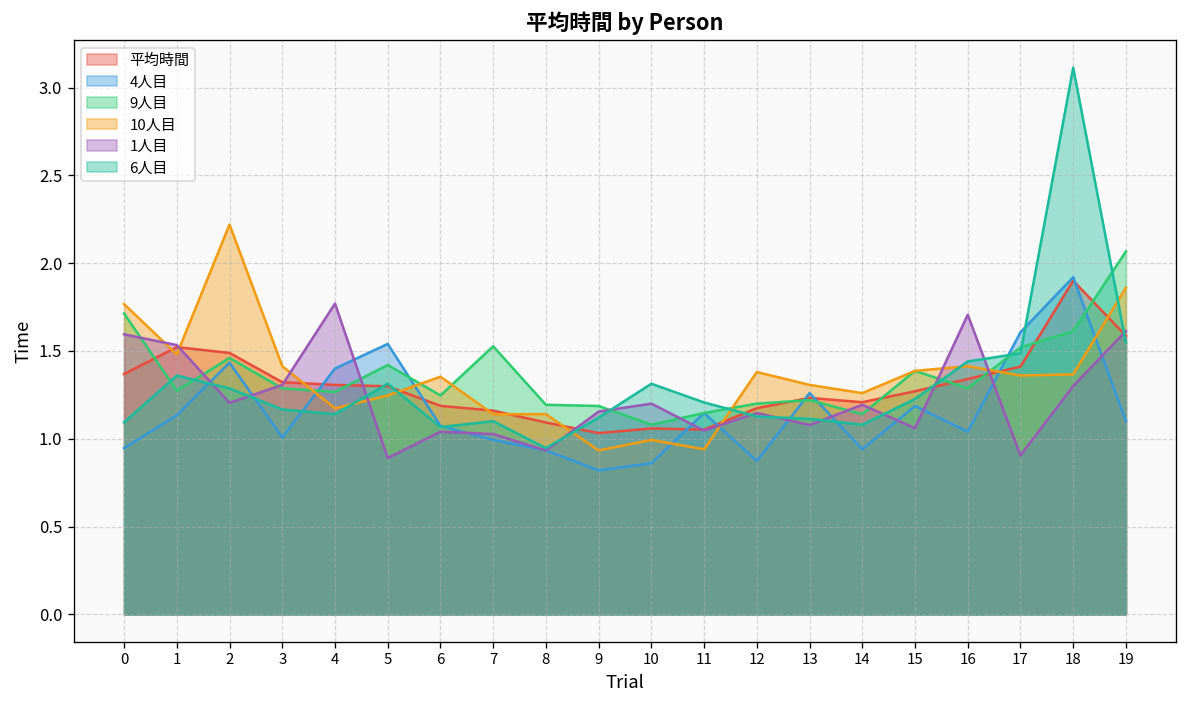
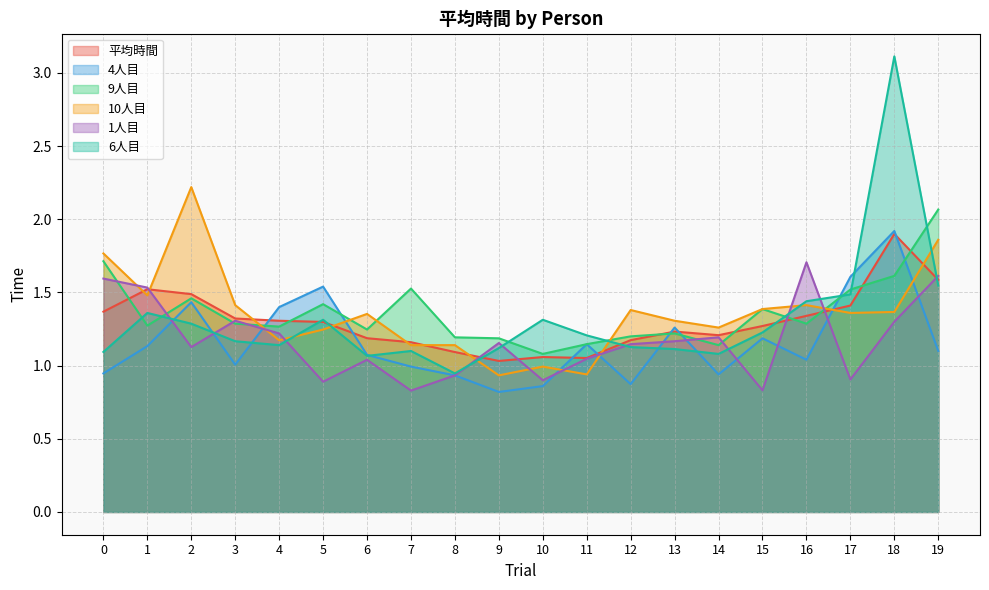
  {
    "1人目": {
      "0": 1.59,
-     "2": 1.20,
-     "4": 1.77,
+     "2": 1.13,
+     "4": 1.22,
      "5": 0.89,
      "6": 1.04,
-     "7": 1.03,
+     "7": 0.83,
      "9": 1.15,
-     "10": 1.2,
+     "10": 0.9,
      "12": 1.15,
-     "13": 1.08,
-     "15": 1.06,
+     "13": 1.17,
+     "15": 0.83,
      "16": 1.71,
      "17": 0.91,
      "18": 1.30,
      "19": 1.61
    }
  }
